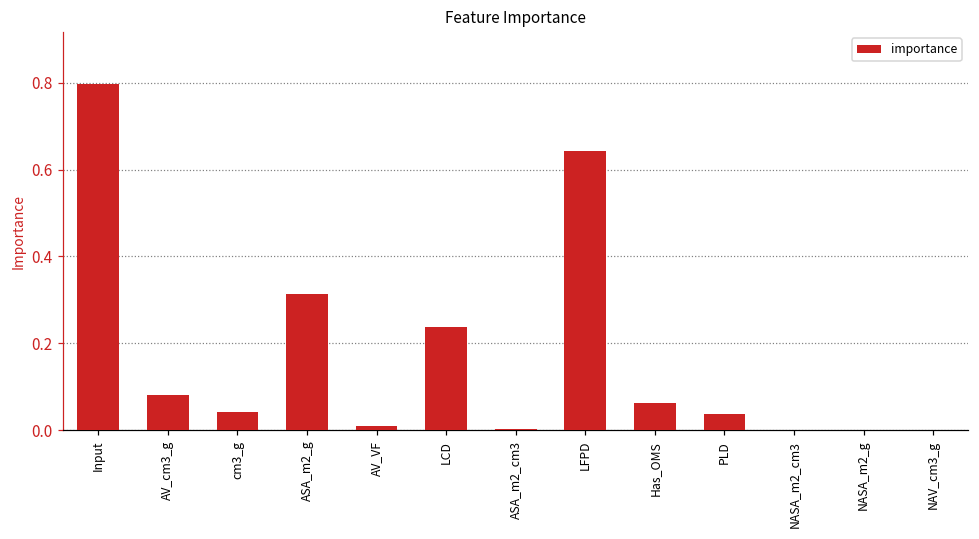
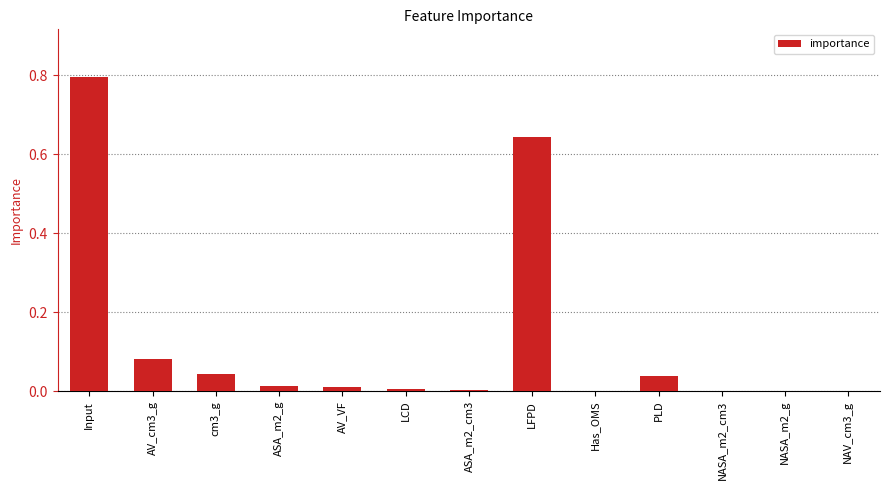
  {
    "Input": 0.80,
    "AV_cm3_g": 0.08,
    "cm3_g": 0.04,
-   "ASA_m2_g": 0.31,
+   "ASA_m2_g": 0.01,
    "AV_VF": 0.01,
-   "LCD": 0.24,
+   "LCD": 0.00,
    "LFPD": 0.64,
-   "Has_OMS": 0.06,
+   "Has_OMS": 0.00,
    "PLD": 0.04
  }
